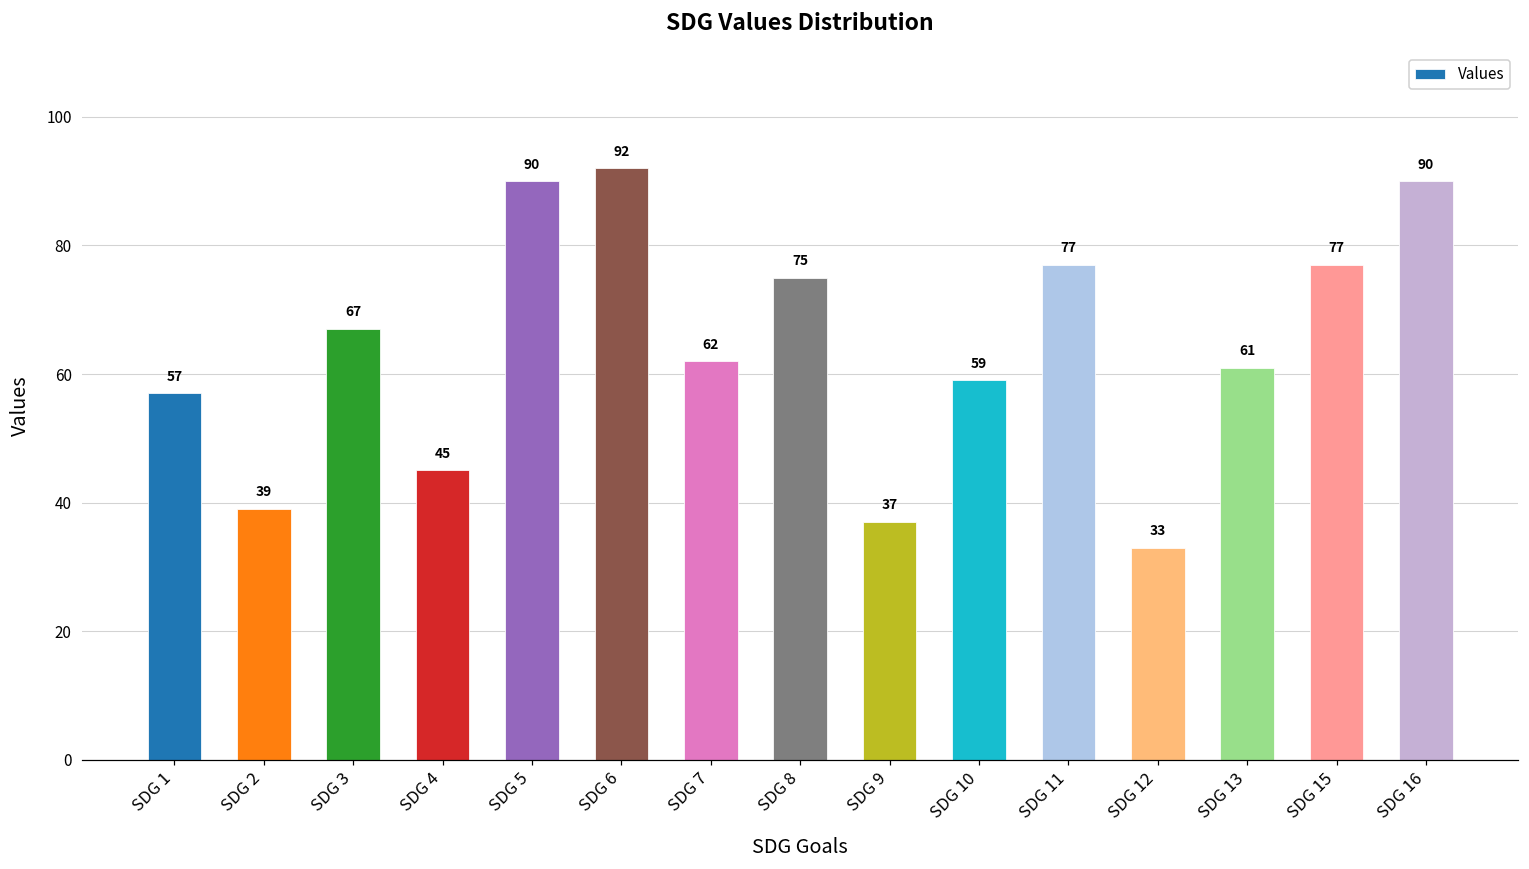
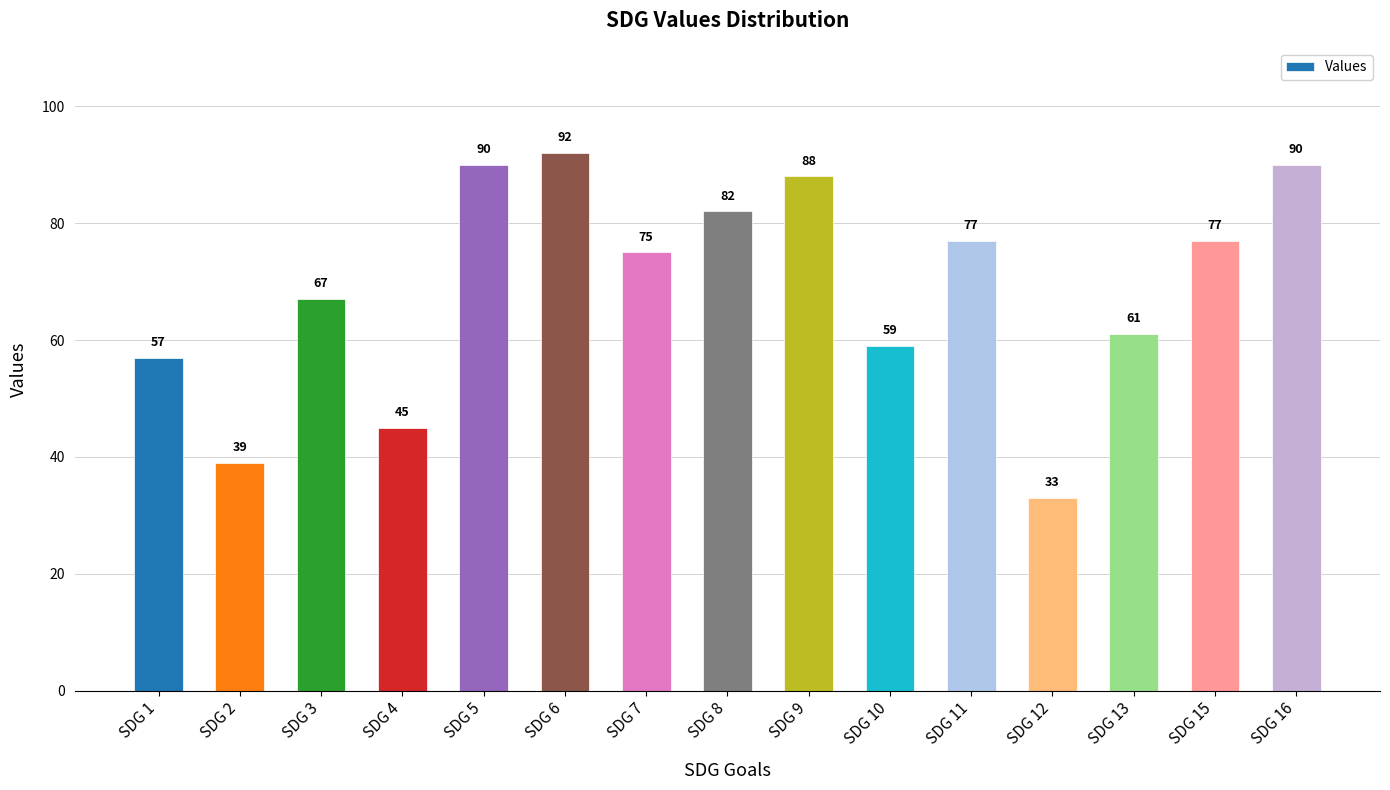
  {
    "SDG 1": 57,
    "SDG 2": 39,
    "SDG 3": 67,
    "SDG 4": 45,
    "SDG 5": 90,
    "SDG 6": 92,
-   "SDG 7": 62,
-   "SDG 8": 75,
-   "SDG 9": 37,
+   "SDG 7": 75,
+   "SDG 8": 82,
+   "SDG 9": 88,
    "SDG 10": 59,
    "SDG 11": 77,
    "SDG 12": 33,
    "SDG 13": 61,
    "SDG 15": 77,
    "SDG 16": 90
  }
